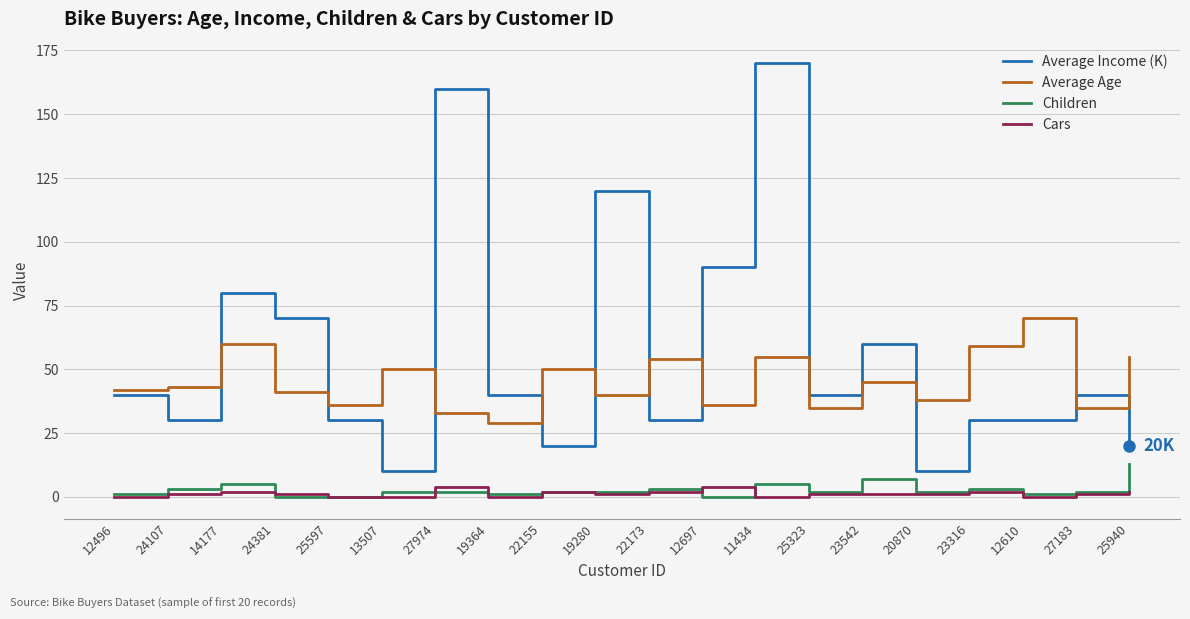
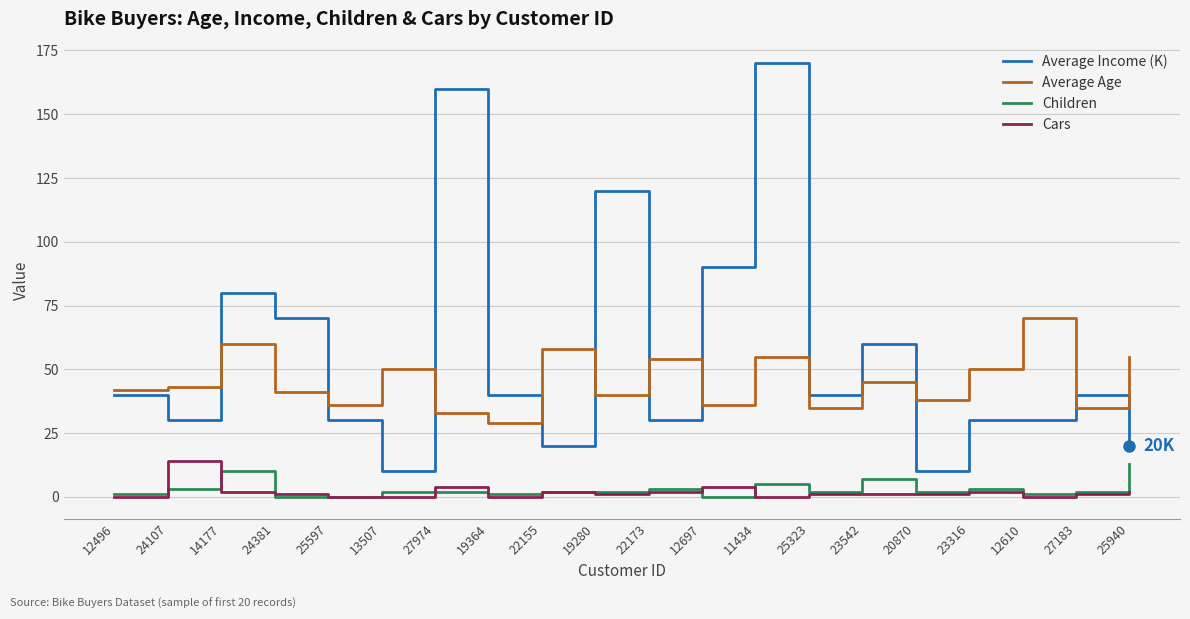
  {
    "Average Age": {
      "12496": 42,
      "24107": 43,
      "14177": 60,
      "24381": 41,
      "25597": 36,
      "13507": 50,
      "27974": 33,
      "19364": 29,
-     "22155": 50,
+     "22155": 58,
      "19280": 40,
      "22173": 54,
      "12697": 36,
      "11434": 55,
      "25323": 35,
      "23542": 45,
      "20870": 38,
-     "23316": 59,
+     "23316": 50,
      "12610": 70,
      "27183": 35,
      "25940": 55
    },
    "Children": {
      "12496": 1,
      "24107": 3,
-     "14177": 5,
+     "14177": 10,
      "24381": 0,
      "13507": 2,
      "27974": 2,
      "19364": 1,
      "22173": 3,
      "12697": 0,
      "11434": 5,
      "23542": 7,
      "23316": 3,
      "12610": 1,
      "25940": 13
    },
    "Cars": {
      "12496": 0,
-     "24107": 1,
+     "24107": 14,
      "14177": 2,
      "24381": 1,
      "13507": 0,
      "27974": 4,
      "19364": 0,
      "22173": 2,
      "12697": 4,
      "11434": 0,
      "23542": 1,
      "23316": 2,
      "12610": 0,
      "25940": 2
    }
  }
